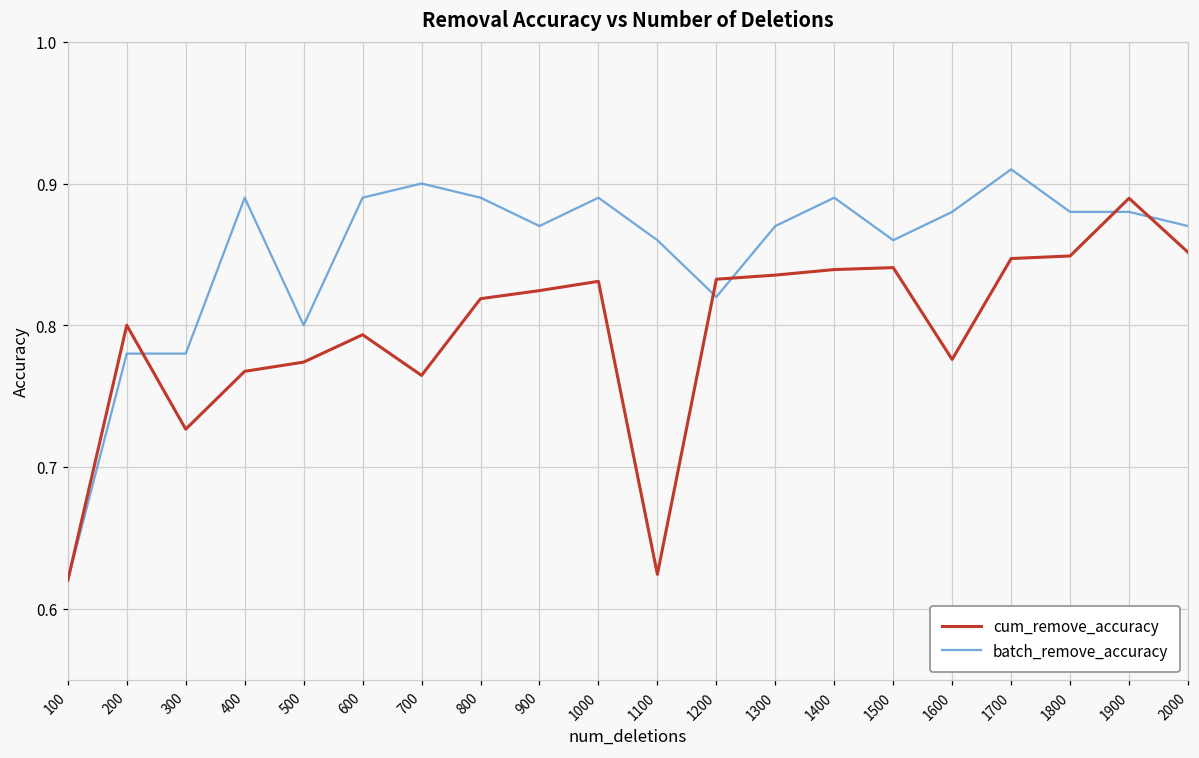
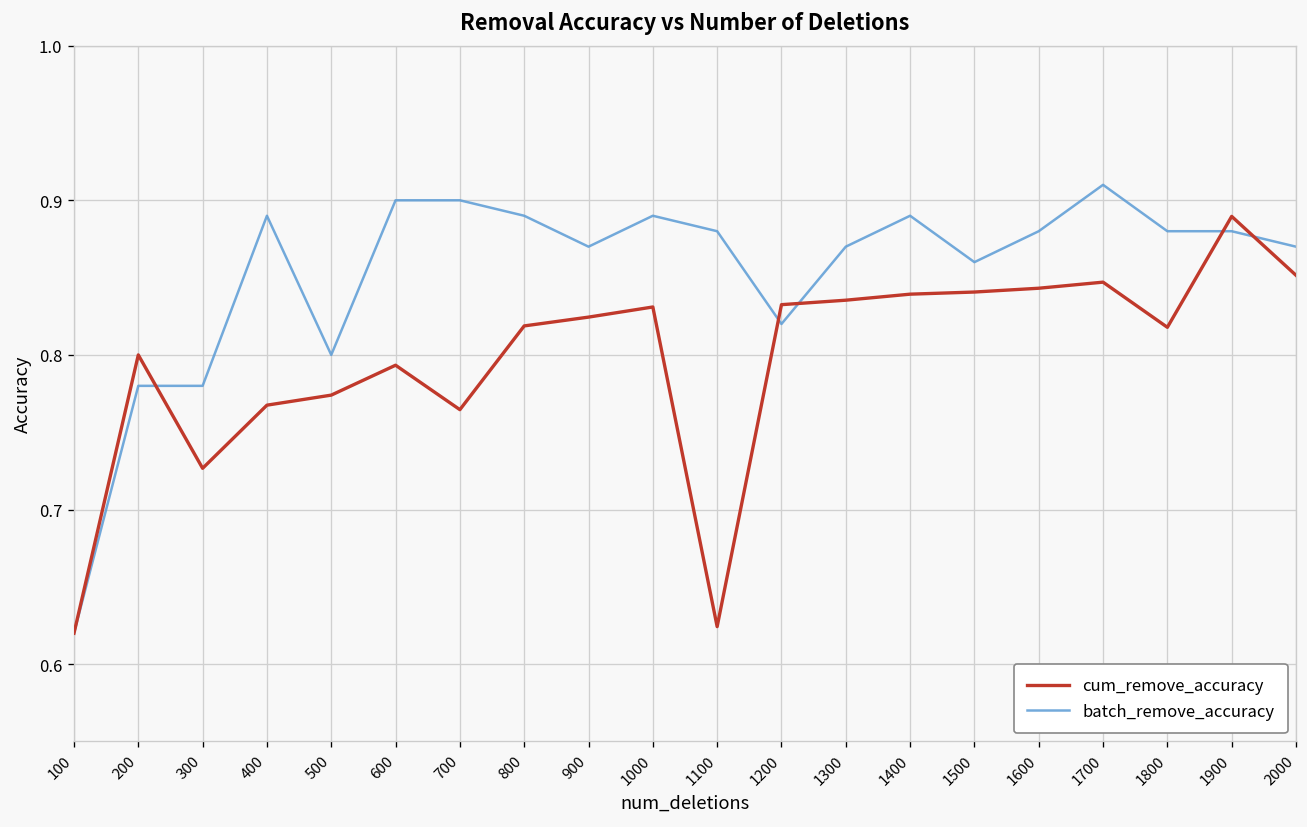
  {
    "cum_remove_accuracy": {
      "200": 0.800,
      "300": 0.727,
      "400": 0.768,
      "500": 0.774,
      "600": 0.793,
      "700": 0.765,
      "800": 0.819,
      "900": 0.824,
      "1000": 0.831,
      "1100": 0.624,
      "1200": 0.833,
      "1300": 0.835,
      "1400": 0.839,
      "1500": 0.841,
-     "1600": 0.776,
+     "1600": 0.843,
      "1700": 0.847,
-     "1800": 0.849,
+     "1800": 0.818,
      "1900": 0.890,
      "2000": 0.852
    },
    "batch_remove_accuracy": {
      "200": 0.78,
      "300": 0.78,
      "400": 0.89,
      "500": 0.80,
-     "600": 0.89,
+     "600": 0.90,
      "700": 0.90,
      "800": 0.89,
      "900": 0.87,
      "1000": 0.89,
-     "1100": 0.86,
+     "1100": 0.88,
      "1200": 0.82,
      "1300": 0.87,
      "1400": 0.89,
      "1500": 0.86,
      "1600": 0.88,
      "1700": 0.91,
      "1800": 0.88,
      "1900": 0.88,
      "2000": 0.87
    }
  }
